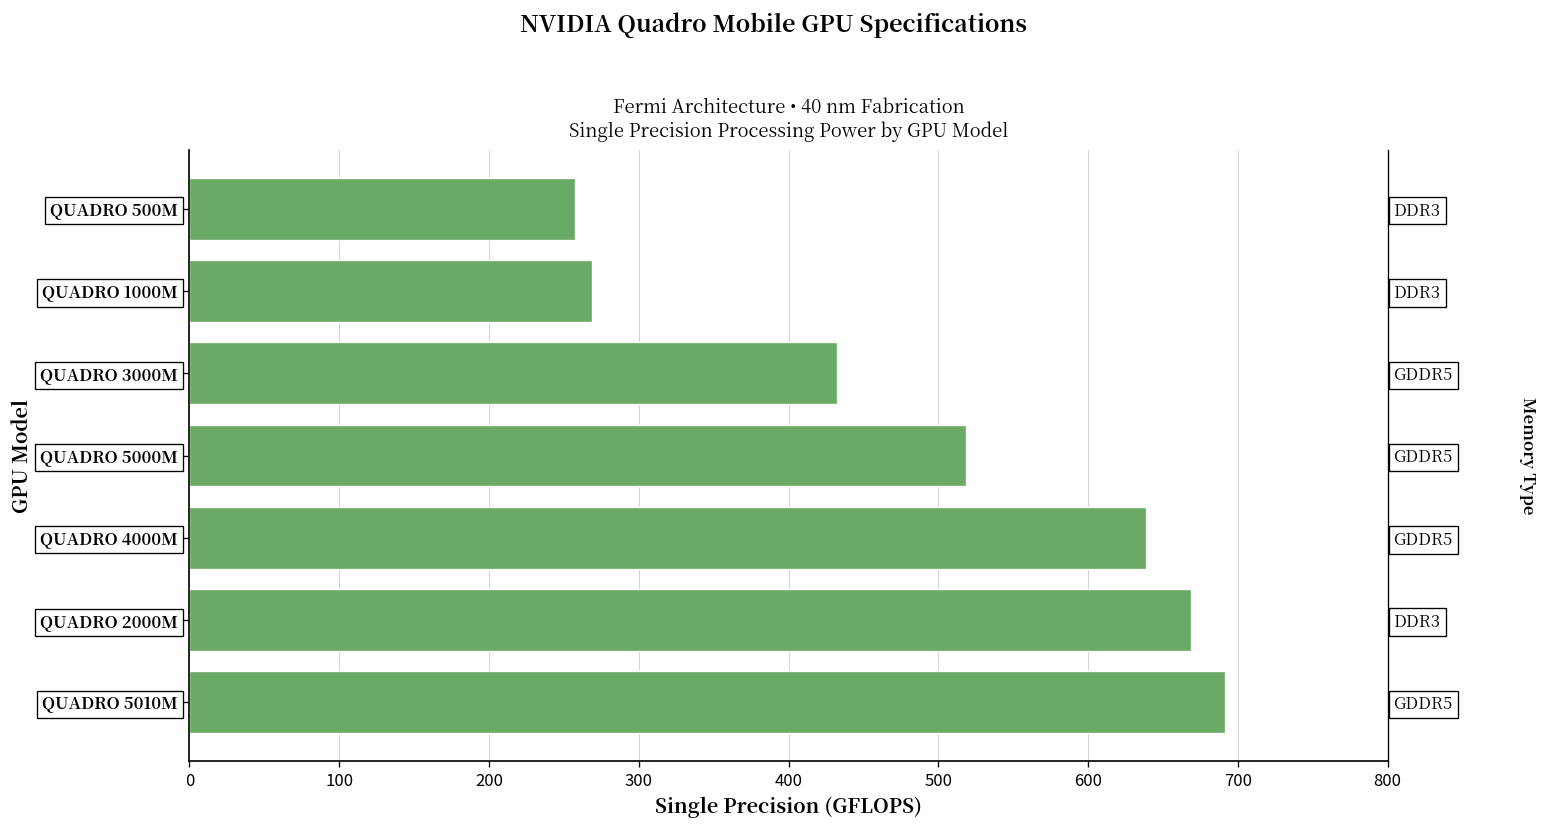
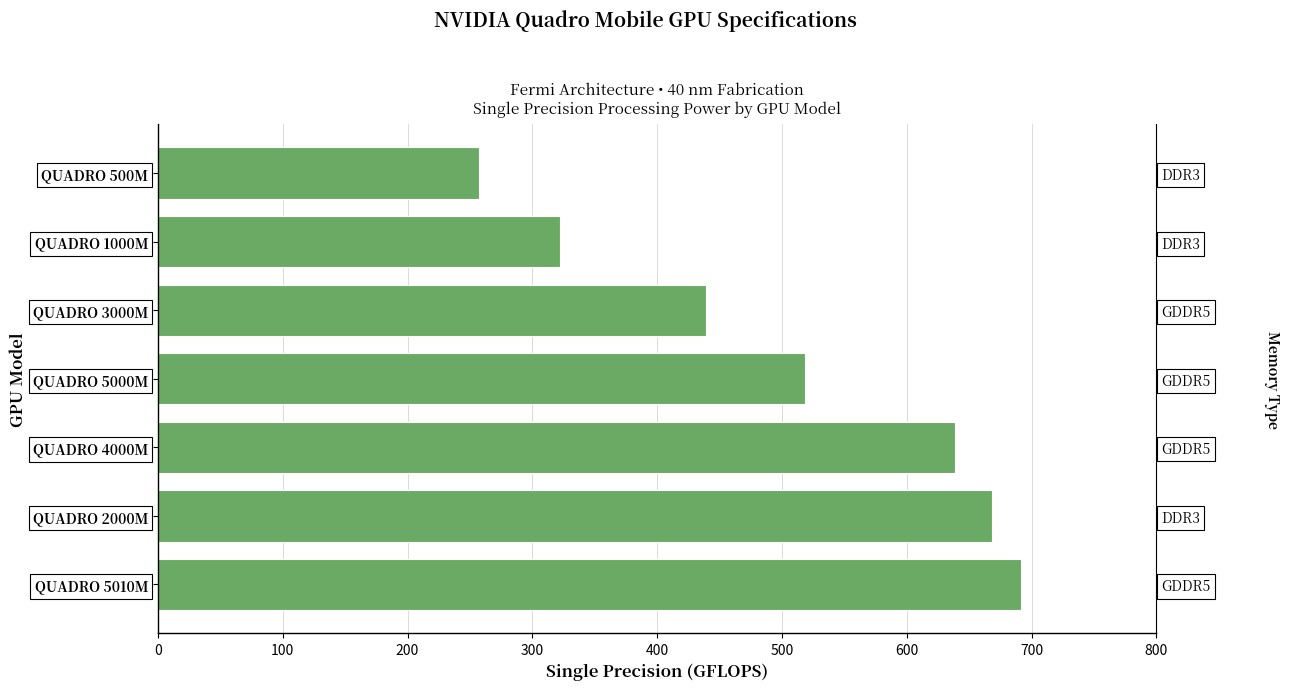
  {
    "QUADRO 500M": 257,
-   "QUADRO 1000M": 269,
-   "QUADRO 3000M": 432,
+   "QUADRO 1000M": 322,
+   "QUADRO 3000M": 439,
    "QUADRO 5000M": 518,
    "QUADRO 4000M": 638,
    "QUADRO 2000M": 668,
    "QUADRO 5010M": 691
  }
